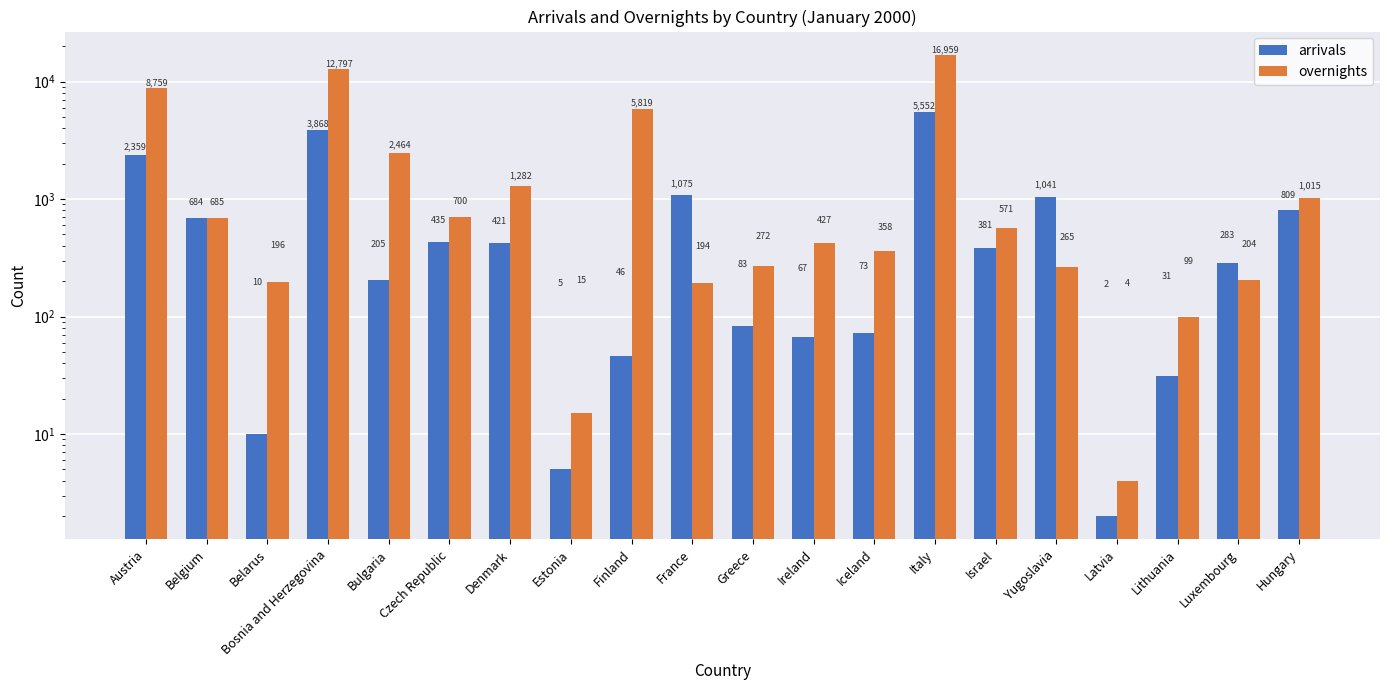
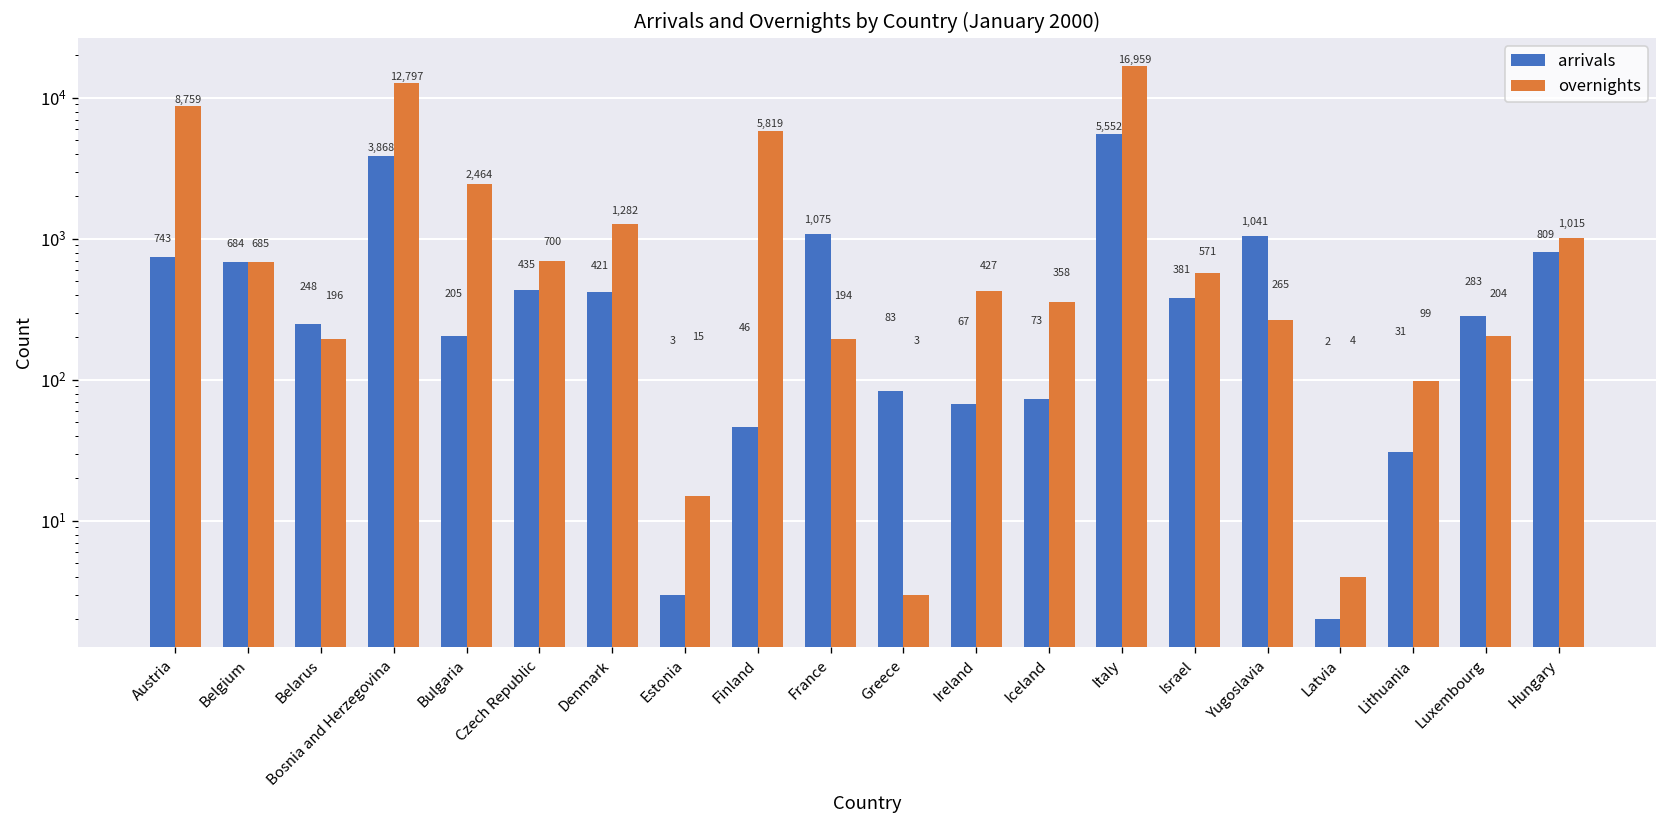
  {
    "arrivals": {
-     "Austria": "2,359",
+     "Austria": "743",
      "Belgium": "684",
-     "Belarus": "10",
+     "Belarus": "248",
      "Bosnia and Herzegovina": "3,868",
      "Czech Republic": "435",
      "Denmark": "421",
-     "Estonia": "5",
+     "Estonia": "3",
      "France": "1,075",
      "Italy": "5,552",
      "Israel": "381",
      "Yugoslavia": "1,041",
      "Luxembourg": "283",
      "Hungary": "809"
    },
    "overnights": {
      "Austria": "8,759",
      "Belgium": "685",
      "Bosnia and Herzegovina": "12,797",
      "Bulgaria": "2,464",
      "Czech Republic": "700",
      "Denmark": "1,282",
      "Finland": "5,819",
-     "Greece": "272",
+     "Greece": "3",
      "Ireland": "427",
      "Iceland": "358",
      "Italy": "16,959",
      "Israel": "571",
      "Hungary": "1,015"
    }
  }
